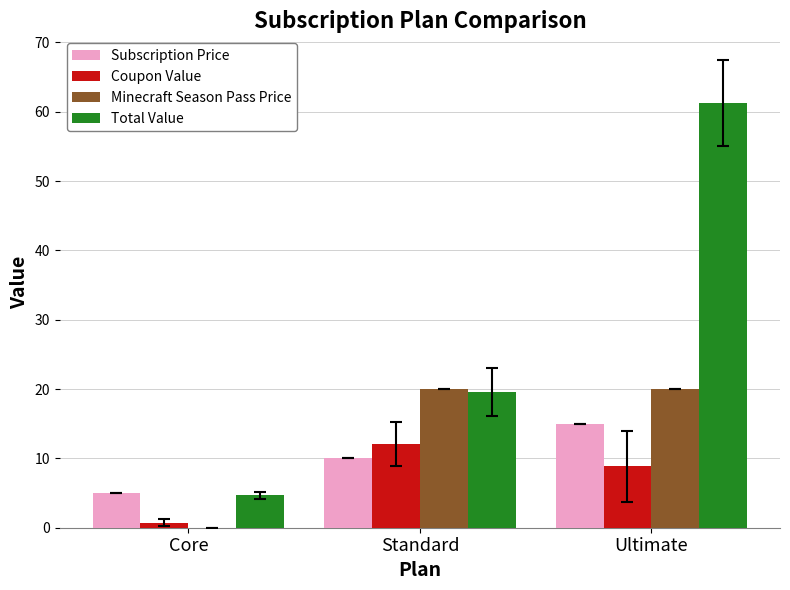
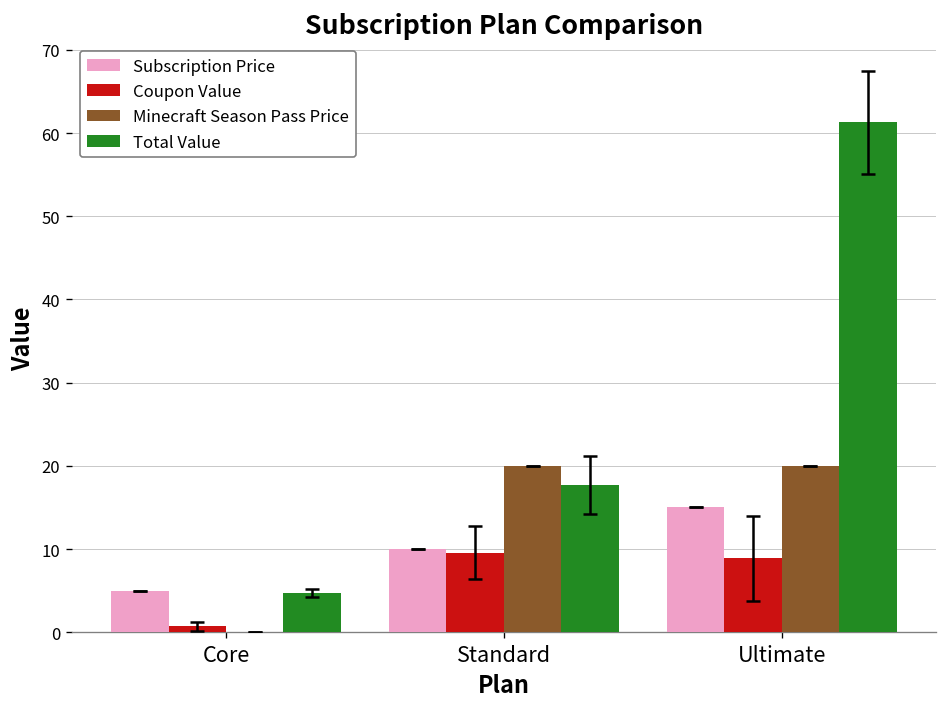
  {
    "Subscription Price": {
      "Core": 5,
      "Standard": 10,
      "Ultimate": 15
    },
    "Coupon Value": {
      "Core": 1,
-     "Standard": 12,
+     "Standard": 10,
      "Ultimate": 9
    },
    "Minecraft Season Pass Price": {
      "Core": 0,
      "Standard": 20,
      "Ultimate": 20
    },
    "Total Value": {
      "Core": 5,
-     "Standard": 20,
+     "Standard": 18,
      "Ultimate": 61
    }
  }
